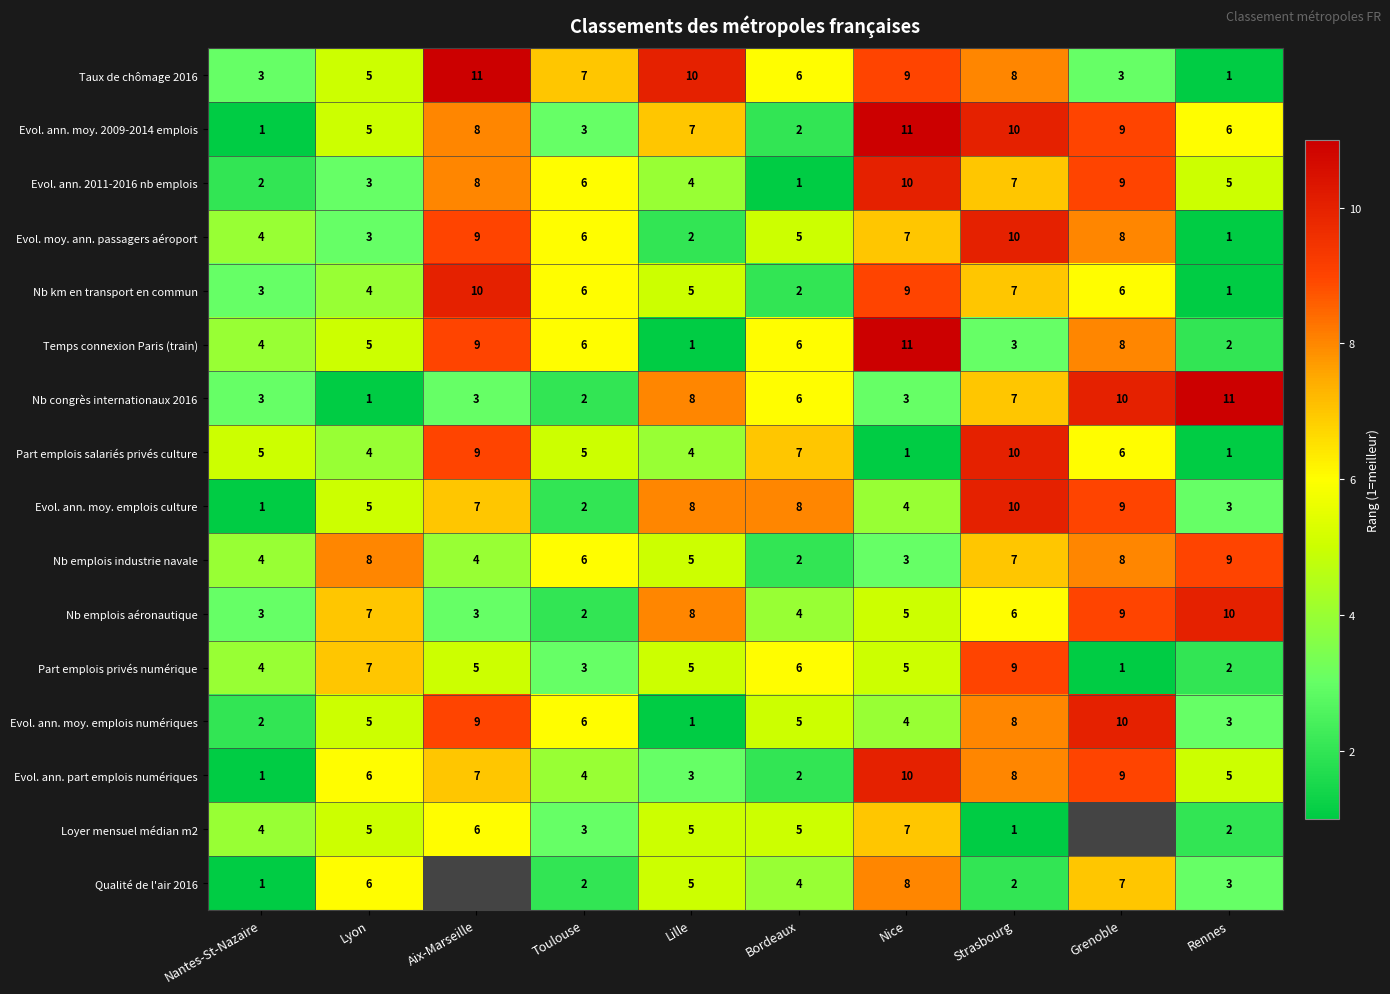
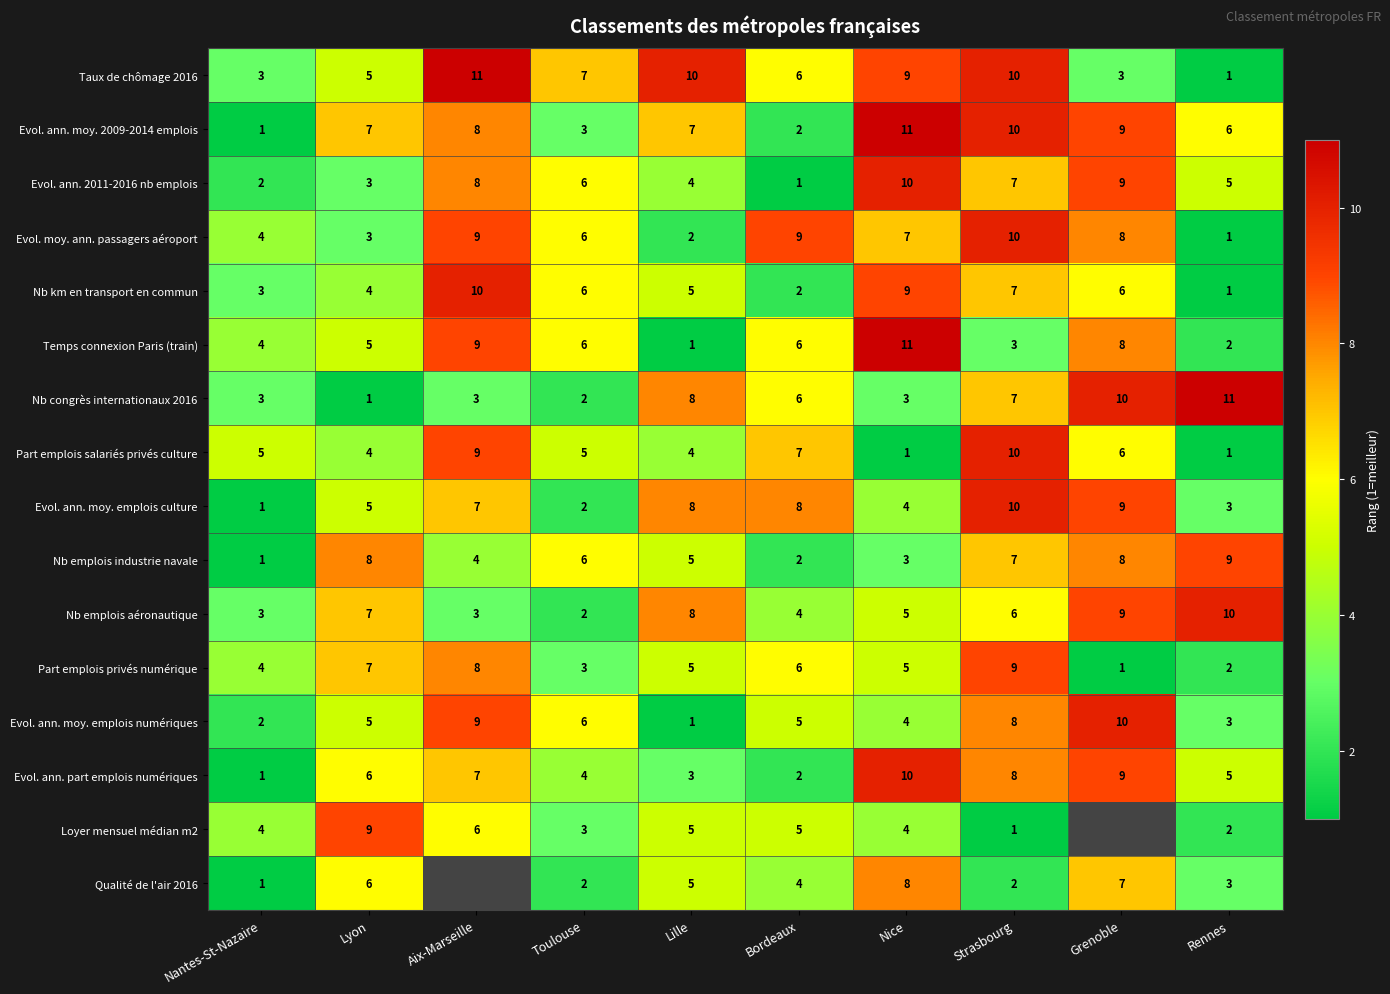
  {
    "Taux de chômage 2016": {
      "Nantes-St-Nazaire": 3,
      "Lyon": 5,
      "Aix-Marseille": 11,
      "Toulouse": 7,
      "Lille": 10,
      "Bordeaux": 6,
      "Nice": 9,
-     "Strasbourg": 8,
+     "Strasbourg": 10,
      "Grenoble": 3,
      "Rennes": 1
    },
    "Evol. ann. moy. 2009-2014 emplois": {
      "Nantes-St-Nazaire": 1,
-     "Lyon": 5,
+     "Lyon": 7,
      "Aix-Marseille": 8,
      "Toulouse": 3,
      "Lille": 7,
      "Bordeaux": 2,
      "Nice": 11,
      "Strasbourg": 10,
      "Grenoble": 9,
      "Rennes": 6
    },
    "Evol. ann. 2011-2016 nb emplois": {
      "Nantes-St-Nazaire": 2,
      "Lyon": 3,
      "Aix-Marseille": 8,
      "Toulouse": 6,
      "Lille": 4,
      "Bordeaux": 1,
      "Nice": 10,
      "Strasbourg": 7,
      "Grenoble": 9,
      "Rennes": 5
    },
    "Evol. moy. ann. passagers aéroport": {
      "Nantes-St-Nazaire": 4,
      "Lyon": 3,
      "Aix-Marseille": 9,
      "Toulouse": 6,
      "Lille": 2,
-     "Bordeaux": 5,
+     "Bordeaux": 9,
      "Nice": 7,
      "Strasbourg": 10,
      "Grenoble": 8,
      "Rennes": 1
    },
    "Nb km en transport en commun": {
      "Nantes-St-Nazaire": 3,
      "Lyon": 4,
      "Aix-Marseille": 10,
      "Toulouse": 6,
      "Lille": 5,
      "Bordeaux": 2,
      "Nice": 9,
      "Strasbourg": 7,
      "Grenoble": 6,
      "Rennes": 1
    },
    "Temps connexion Paris (train)": {
      "Nantes-St-Nazaire": 4,
      "Lyon": 5,
      "Aix-Marseille": 9,
      "Toulouse": 6,
      "Lille": 1,
      "Bordeaux": 6,
      "Nice": 11,
      "Strasbourg": 3,
      "Grenoble": 8,
      "Rennes": 2
    },
    "Nb congrès internationaux 2016": {
      "Nantes-St-Nazaire": 3,
      "Lyon": 1,
      "Aix-Marseille": 3,
      "Toulouse": 2,
      "Lille": 8,
      "Bordeaux": 6,
      "Nice": 3,
      "Strasbourg": 7,
      "Grenoble": 10,
      "Rennes": 11
    },
    "Part emplois salariés privés culture": {
      "Nantes-St-Nazaire": 5,
      "Lyon": 4,
      "Aix-Marseille": 9,
      "Toulouse": 5,
      "Lille": 4,
      "Bordeaux": 7,
      "Nice": 1,
      "Strasbourg": 10,
      "Grenoble": 6,
      "Rennes": 1
    },
    "Evol. ann. moy. emplois culture": {
      "Nantes-St-Nazaire": 1,
      "Lyon": 5,
      "Aix-Marseille": 7,
      "Toulouse": 2,
      "Lille": 8,
      "Bordeaux": 8,
      "Nice": 4,
      "Strasbourg": 10,
      "Grenoble": 9,
      "Rennes": 3
    },
    "Nb emplois industrie navale": {
-     "Nantes-St-Nazaire": 4,
+     "Nantes-St-Nazaire": 1,
      "Lyon": 8,
      "Aix-Marseille": 4,
      "Toulouse": 6,
      "Lille": 5,
      "Bordeaux": 2,
      "Nice": 3,
      "Strasbourg": 7,
      "Grenoble": 8,
      "Rennes": 9
    },
    "Nb emplois aéronautique": {
      "Nantes-St-Nazaire": 3,
      "Lyon": 7,
      "Aix-Marseille": 3,
      "Toulouse": 2,
      "Lille": 8,
      "Bordeaux": 4,
      "Nice": 5,
      "Strasbourg": 6,
      "Grenoble": 9,
      "Rennes": 10
    },
    "Part emplois privés numérique": {
      "Nantes-St-Nazaire": 4,
      "Lyon": 7,
-     "Aix-Marseille": 5,
+     "Aix-Marseille": 8,
      "Toulouse": 3,
      "Lille": 5,
      "Bordeaux": 6,
      "Nice": 5,
      "Strasbourg": 9,
      "Grenoble": 1,
      "Rennes": 2
    },
    "Evol. ann. moy. emplois numériques": {
      "Nantes-St-Nazaire": 2,
      "Lyon": 5,
      "Aix-Marseille": 9,
      "Toulouse": 6,
      "Lille": 1,
      "Bordeaux": 5,
      "Nice": 4,
      "Strasbourg": 8,
      "Grenoble": 10,
      "Rennes": 3
    },
    "Evol. ann. part emplois numériques": {
      "Nantes-St-Nazaire": 1,
      "Lyon": 6,
      "Aix-Marseille": 7,
      "Toulouse": 4,
      "Lille": 3,
      "Bordeaux": 2,
      "Nice": 10,
      "Strasbourg": 8,
      "Grenoble": 9,
      "Rennes": 5
    },
    "Loyer mensuel médian m2": {
      "Nantes-St-Nazaire": 4,
-     "Lyon": 5,
+     "Lyon": 9,
      "Aix-Marseille": 6,
      "Toulouse": 3,
      "Lille": 5,
      "Bordeaux": 5,
-     "Nice": 7,
+     "Nice": 4,
      "Strasbourg": 1,
      "Rennes": 2
    },
    "Qualité de l'air 2016": {
      "Nantes-St-Nazaire": 1,
      "Lyon": 6,
      "Toulouse": 2,
      "Lille": 5,
      "Bordeaux": 4,
      "Nice": 8,
      "Strasbourg": 2,
      "Grenoble": 7,
      "Rennes": 3
    }
  }
